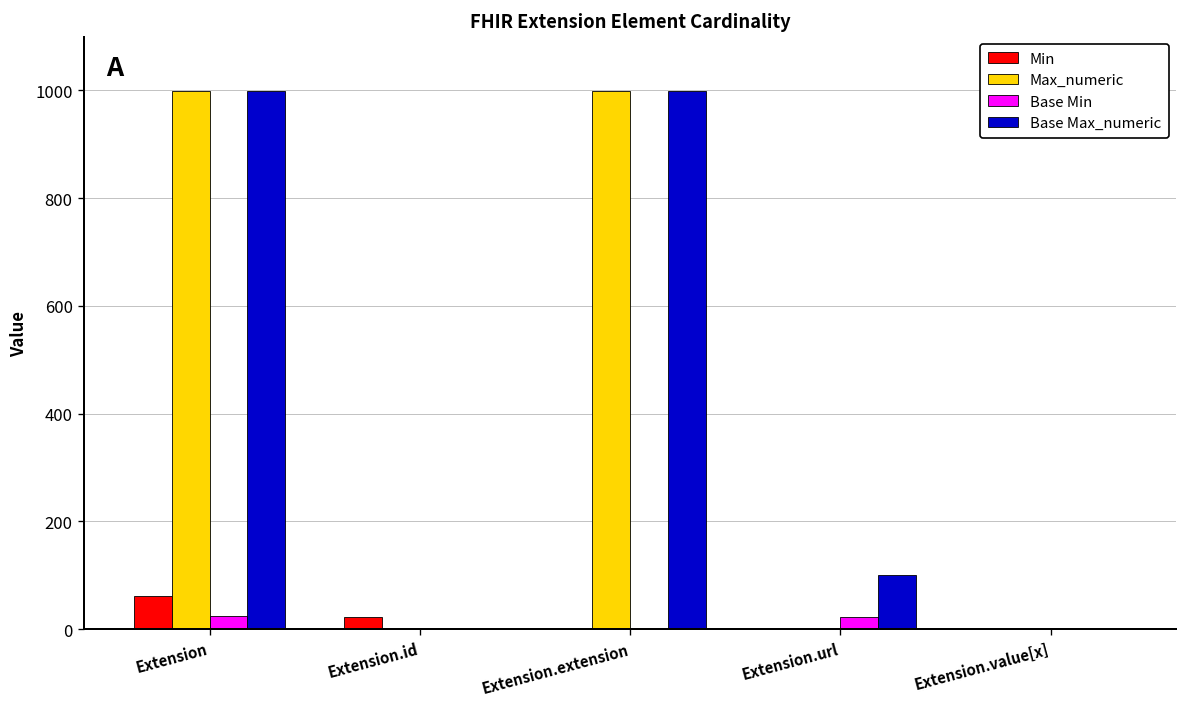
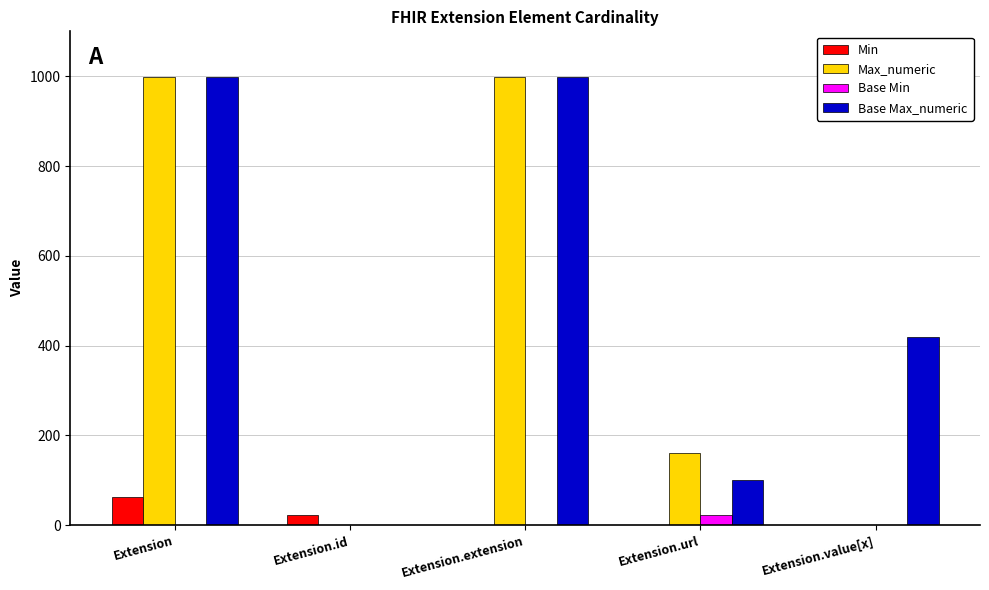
  {
    "Min": {
      "Extension": 60,
      "Extension.id": 20,
      "Extension.extension": 0,
      "Extension.value[x]": 0
    },
    "Max_numeric": {
      "Extension": 1000,
      "Extension.extension": 1000,
-     "Extension.url": 0
+     "Extension.url": 160
    },
    "Base Min": {
-     "Extension": 20,
+     "Extension": 0,
      "Extension.id": 0,
      "Extension.extension": 0,
      "Extension.url": 20,
      "Extension.value[x]": 0
    },
    "Base Max_numeric": {
      "Extension": 1000,
      "Extension.extension": 1000,
      "Extension.url": 100,
-     "Extension.value[x]": 0
+     "Extension.value[x]": 420
    }
  }
